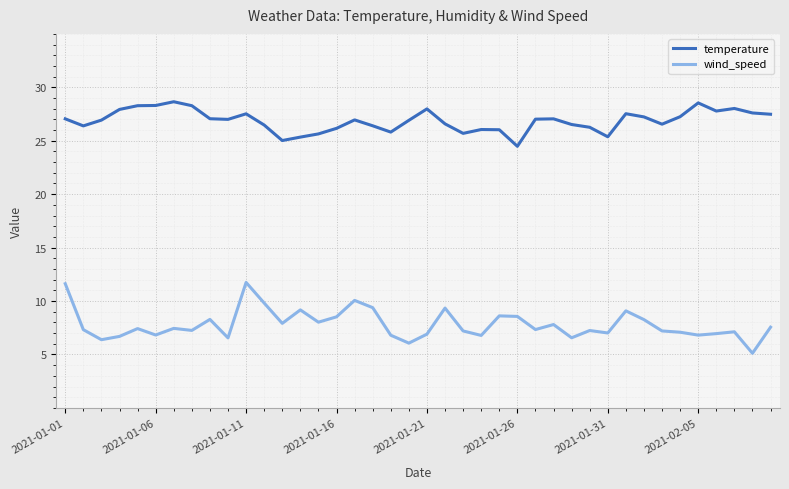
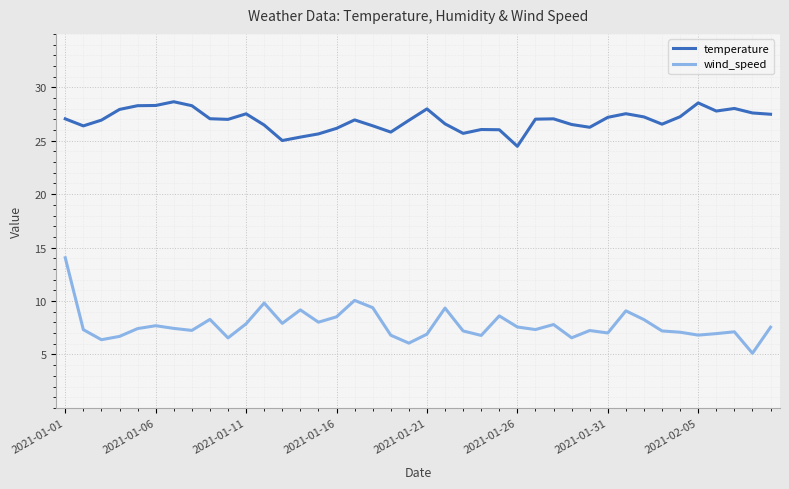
  {
    "temperature": {
      "2021-01-01": 27.1,
      "2021-01-06": 28.3,
      "2021-01-11": 27.5,
      "2021-01-16": 26.2,
      "2021-01-21": 28.0,
      "2021-01-26": 24.5,
-     "2021-01-31": 25.4,
+     "2021-01-31": 27.2,
      "2021-02-05": 28.5
    },
    "wind_speed": {
-     "2021-01-01": 11.6,
-     "2021-01-06": 6.8,
-     "2021-01-11": 11.7,
+     "2021-01-01": 14.1,
+     "2021-01-06": 7.7,
+     "2021-01-11": 7.9,
      "2021-01-16": 8.5,
      "2021-01-21": 6.9,
-     "2021-01-26": 8.6,
+     "2021-01-26": 7.6,
      "2021-01-31": 7.0,
      "2021-02-05": 6.8
    }
  }
